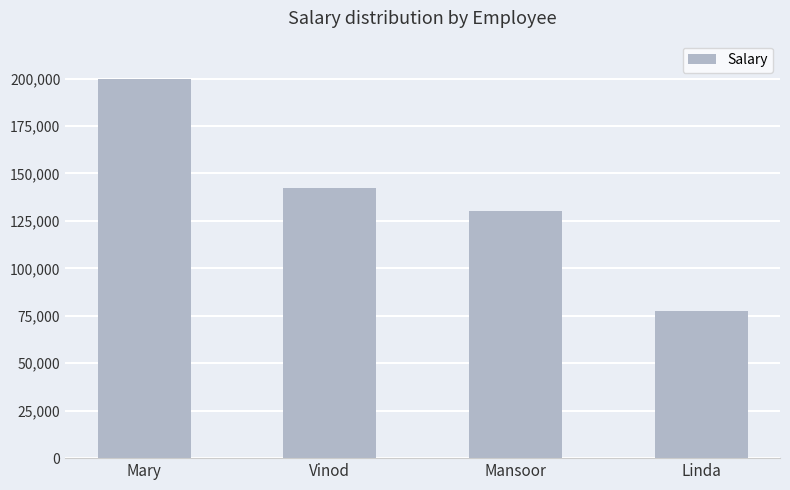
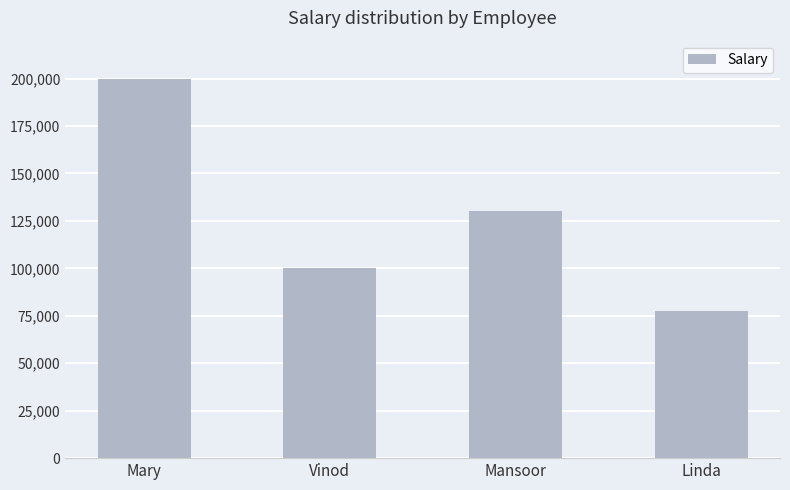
  {
    "Mary": "200,000",
-   "Vinod": "142,000",
+   "Vinod": "100,000",
    "Mansoor": "130,000",
    "Linda": "77,000"
  }
